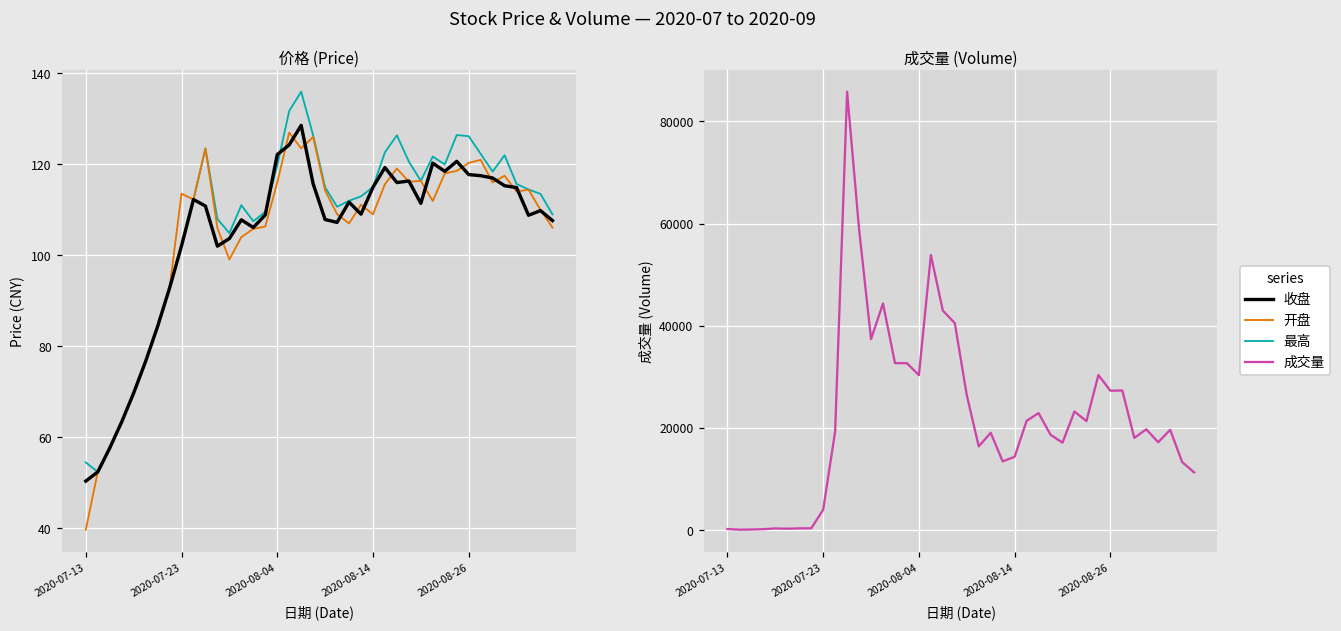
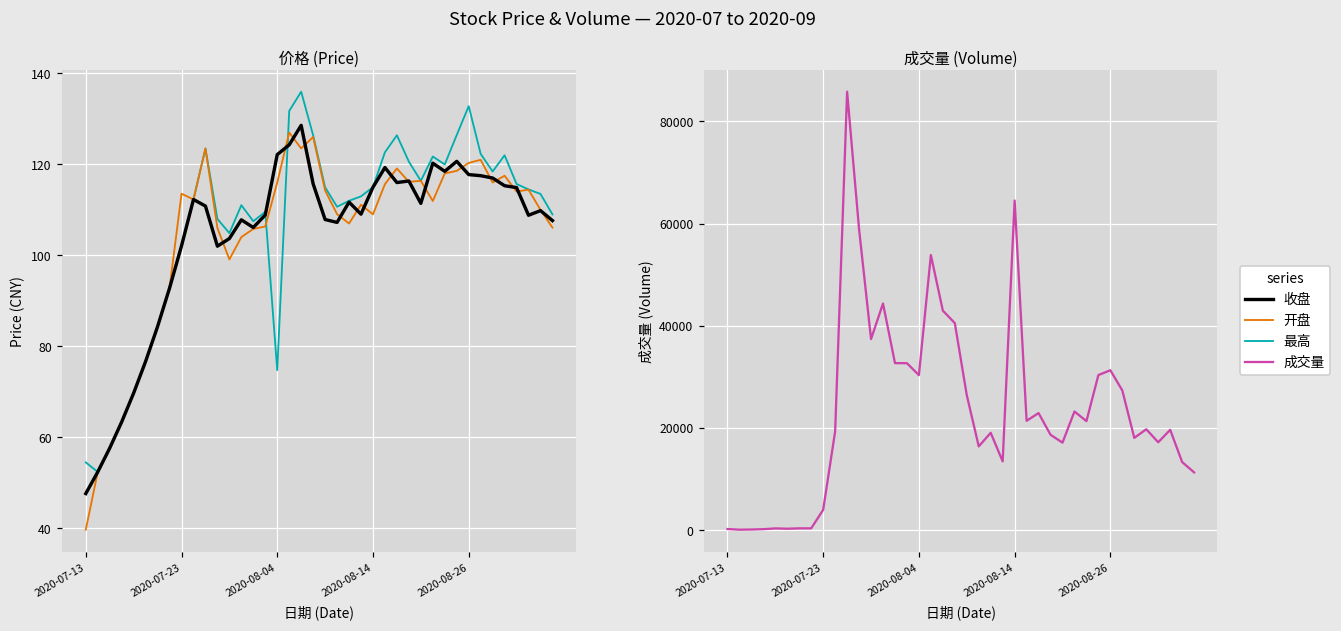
  {
    "价格 (Price)": {
      "收盘": {
-       "2020-07-13": 50,
+       "2020-07-13": 48,
        "2020-08-04": 122,
        "2020-08-26": 118
      },
      "开盘": {
        "2020-07-13": 40,
        "2020-07-23": 114,
        "2020-08-04": 116,
        "2020-08-14": 109,
        "2020-08-26": 120
      },
      "最高": {
        "2020-07-13": 54,
-       "2020-08-04": 120,
-       "2020-08-26": 126
+       "2020-08-04": 75,
+       "2020-08-26": 133
      }
    },
    "成交量 (Volume)": {
      "2020-07-13": 0,
      "2020-07-23": 4000,
      "2020-08-04": 30000,
-     "2020-08-14": 14000,
-     "2020-08-26": 27000
+     "2020-08-14": 65000,
+     "2020-08-26": 31000
    }
  }
